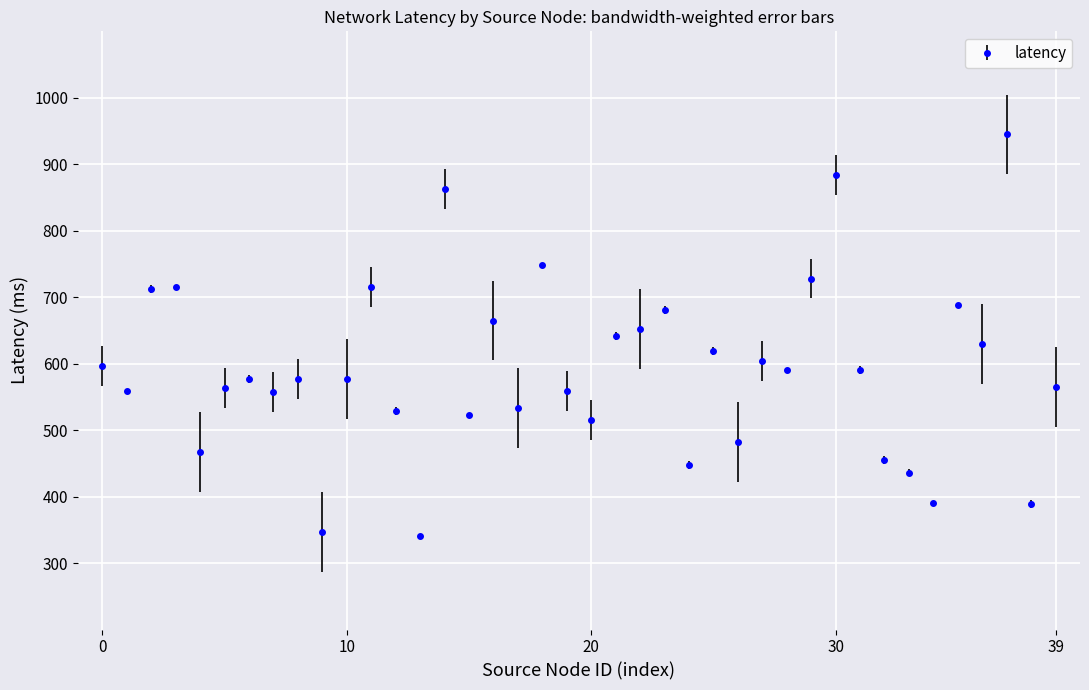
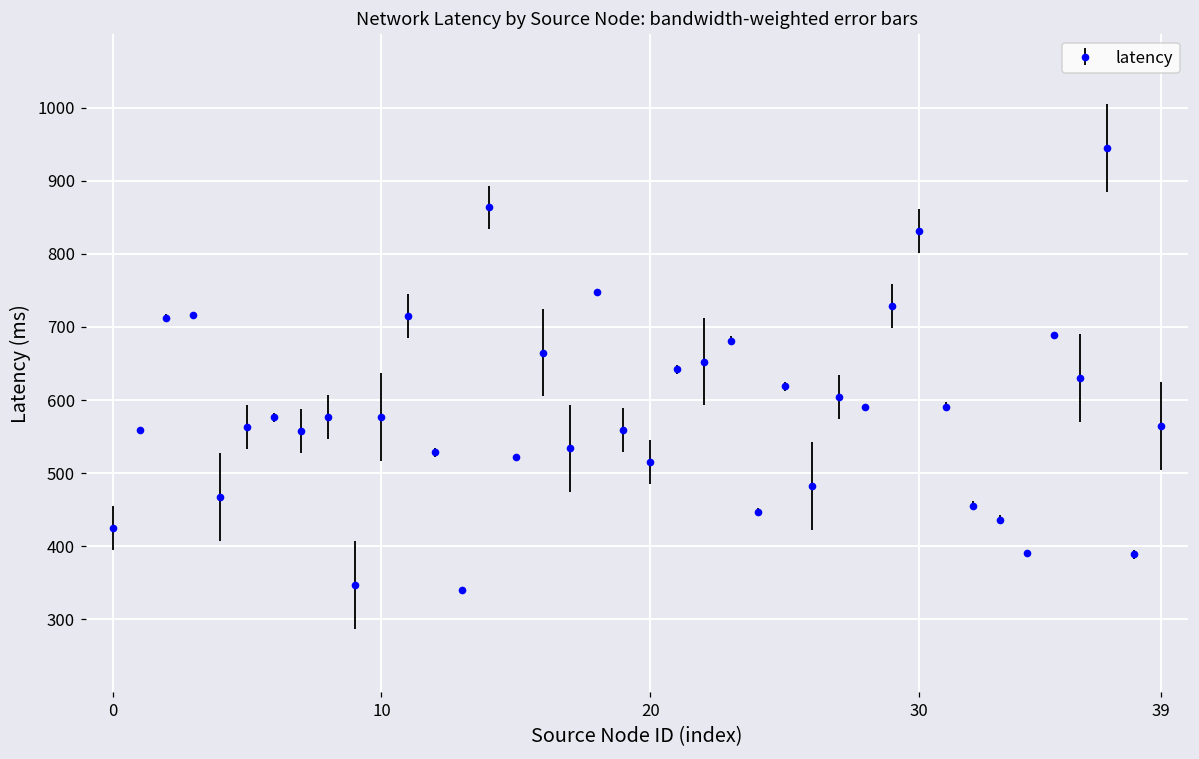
  {
-   "0": 600,
+   "0": 430,
    "10": 580,
    "20": 510,
-   "30": 880,
+   "30": 830,
    "39": 560
  }
